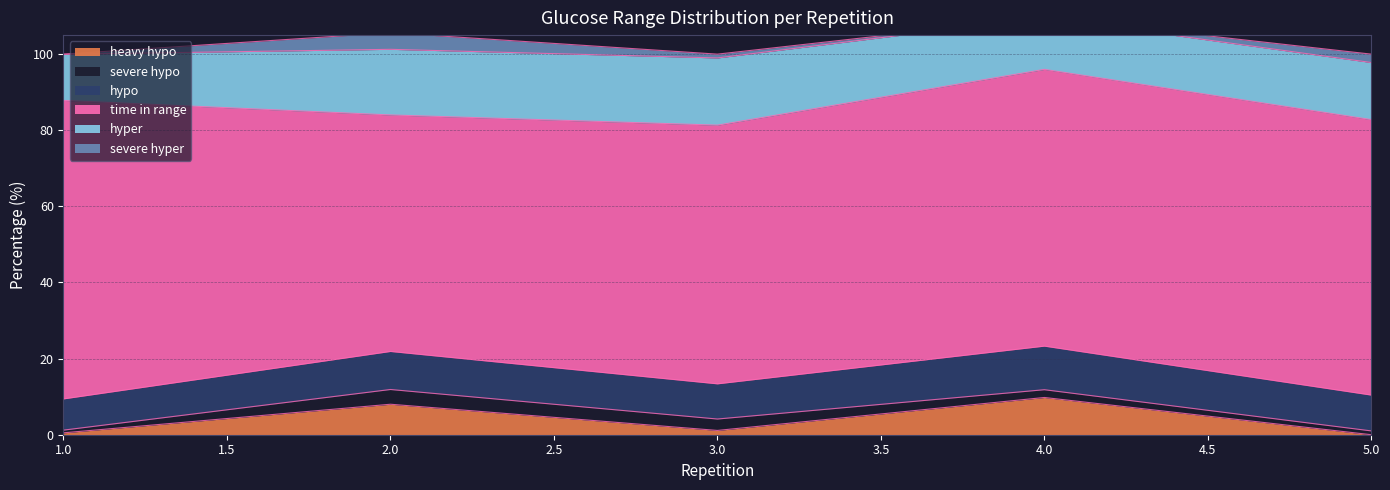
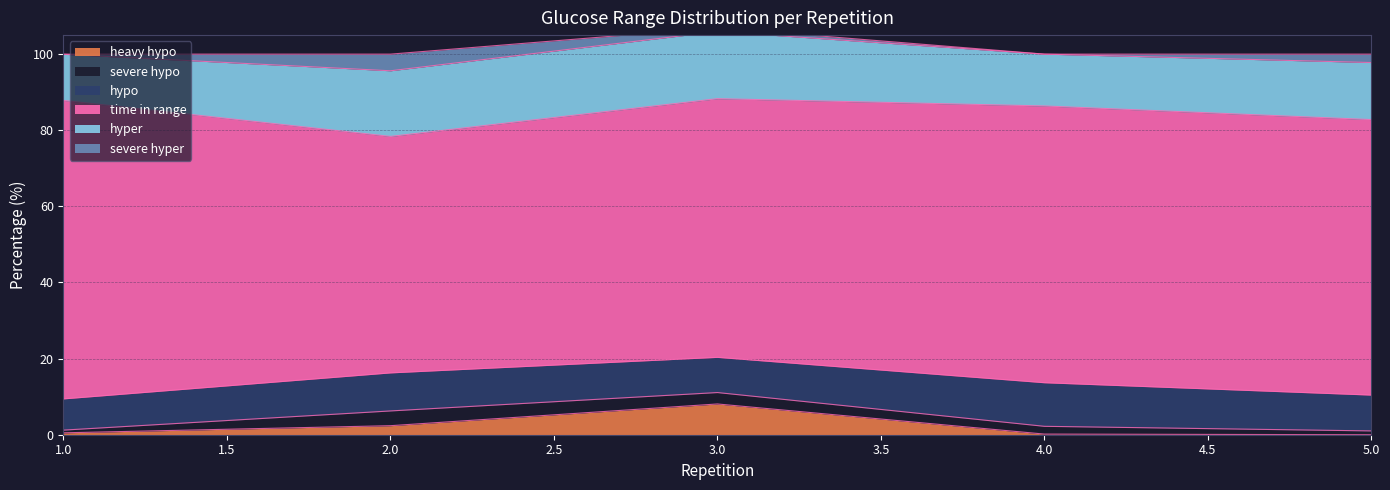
  {
    "heavy hypo": {
      "1.0": 0,
-     "2.0": 8,
-     "3.0": 1,
-     "4.0": 10,
+     "2.0": 2,
+     "3.0": 8,
+     "4.0": 0,
      "5.0": 0
    },
    "severe hypo": {
      "1.0": 1,
      "2.0": 4,
      "3.0": 3,
      "4.0": 2,
      "5.0": 1
    },
    "hypo": {
      "1.0": 8,
      "2.0": 10,
      "3.0": 9,
      "4.0": 11,
      "5.0": 9
    },
    "time in range": {
      "1.0": 78,
      "2.0": 62,
      "3.0": 68,
      "4.0": 73,
      "5.0": 72
    },
    "hyper": {
      "2.0": 17,
      "5.0": 15
    },
    "severe hyper": {
      "5.0": 2
    }
  }
